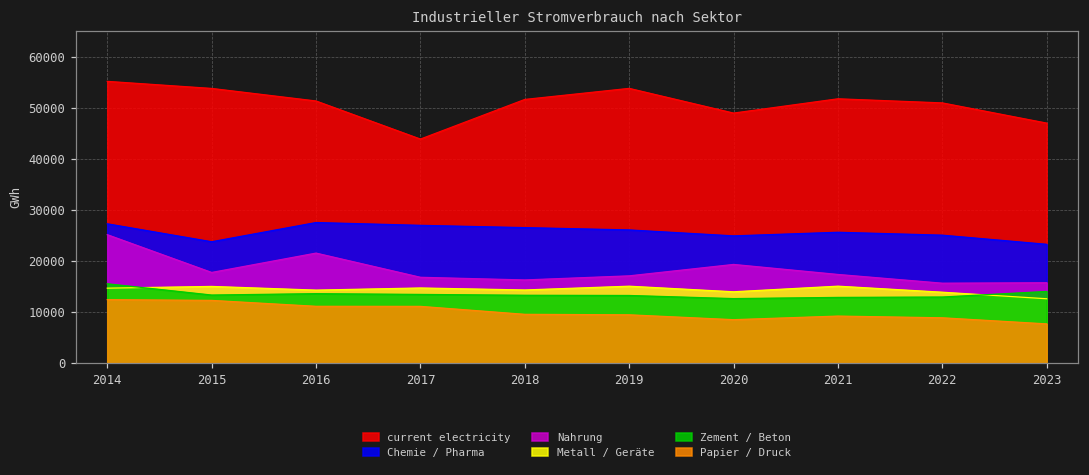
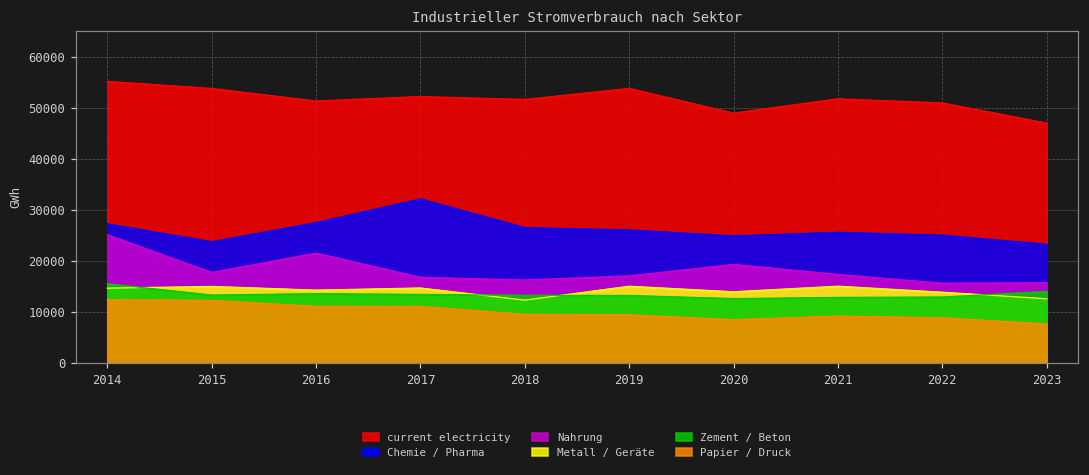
  {
    "current electricity": {
      "2014": 55000,
      "2015": 54000,
      "2016": 51000,
-     "2017": 44000,
+     "2017": 52000,
      "2018": 52000,
      "2019": 54000,
      "2020": 49000,
      "2021": 52000,
      "2022": 51000,
      "2023": 47000
    },
    "Chemie / Pharma": {
      "2014": 27000,
      "2015": 24000,
      "2016": 28000,
-     "2017": 27000,
+     "2017": 32000,
      "2018": 27000,
      "2019": 26000,
      "2020": 25000,
      "2021": 26000,
      "2022": 25000,
      "2023": 23000
    },
    "Nahrung": {
      "2014": 25000,
      "2015": 18000,
      "2016": 22000,
      "2017": 17000,
      "2018": 16000,
      "2019": 17000,
      "2020": 19000,
      "2021": 17000,
      "2022": 16000,
      "2023": 16000
    },
    "Metall / Geräte": {
      "2014": 15000,
      "2015": 15000,
      "2016": 14000,
      "2017": 15000,
-     "2018": 14000,
+     "2018": 12000,
      "2019": 15000,
      "2020": 14000,
      "2021": 15000,
      "2022": 14000,
      "2023": 13000
    },
    "Zement / Beton": {
      "2014": 16000,
      "2015": 13000,
      "2016": 14000,
      "2017": 13000,
      "2018": 13000,
      "2019": 13000,
      "2020": 13000,
      "2021": 13000,
      "2022": 13000,
      "2023": 14000
    },
    "Papier / Druck": {
      "2014": 12000,
      "2015": 12000,
      "2016": 11000,
      "2017": 11000,
      "2018": 10000,
      "2019": 9000,
      "2020": 8000,
      "2021": 9000,
      "2022": 9000,
      "2023": 8000
    }
  }
